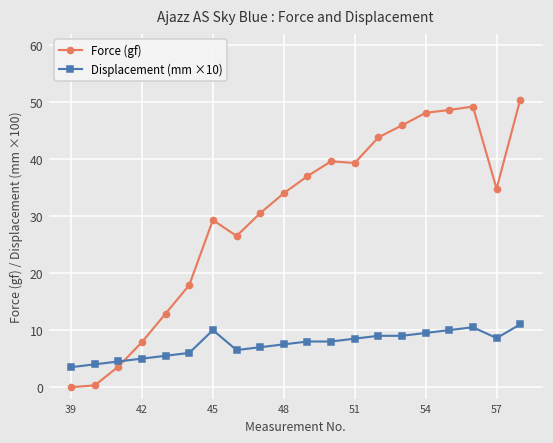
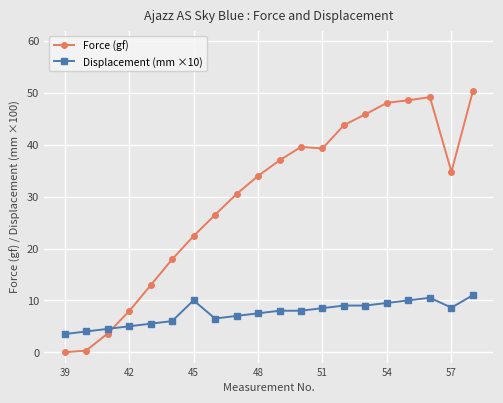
  {
    "Force (gf)": {
      "39": 0,
      "42": 8,
-     "45": 29,
+     "45": 22,
      "48": 34,
      "51": 39,
      "54": 48,
      "57": 35
    },
    "Displacement (mm ×10)": {
      "39": 4,
      "42": 5,
      "45": 10,
      "48": 8,
      "51": 9,
      "54": 10,
      "57": 9
    }
  }
